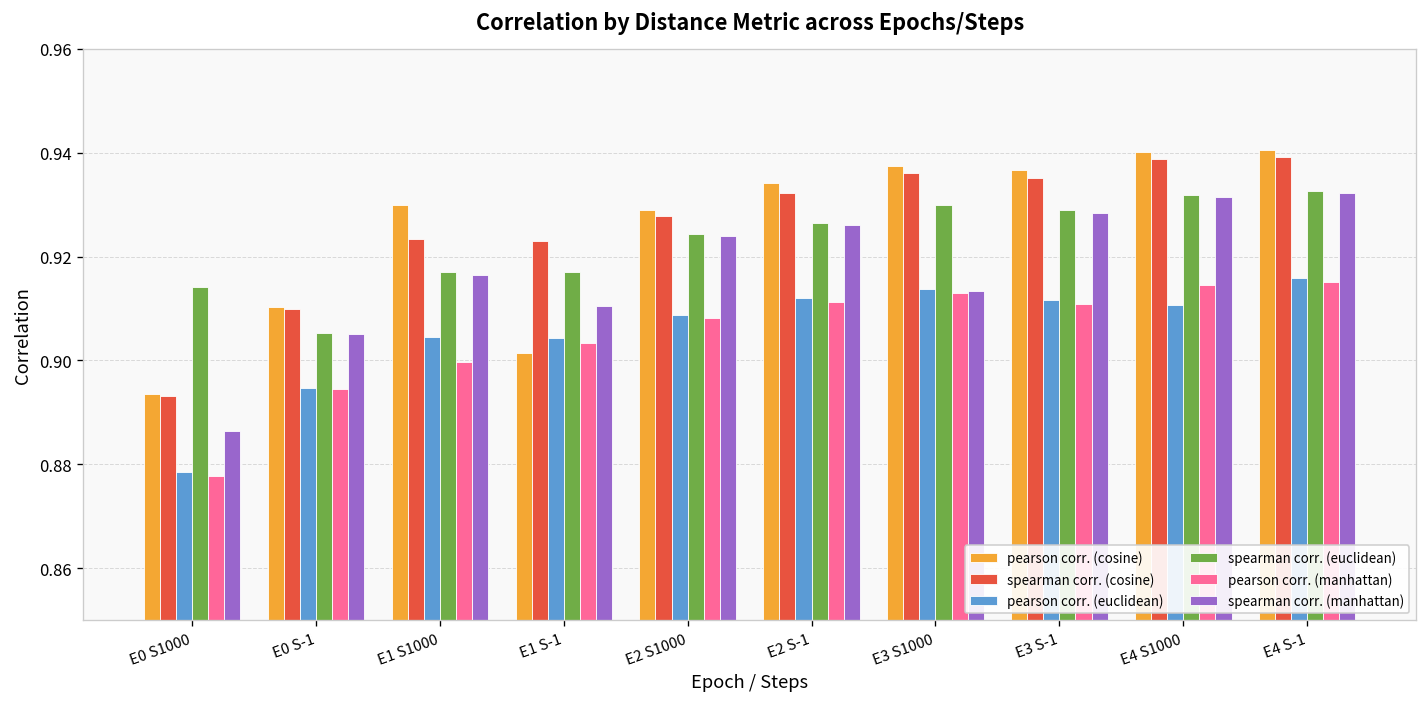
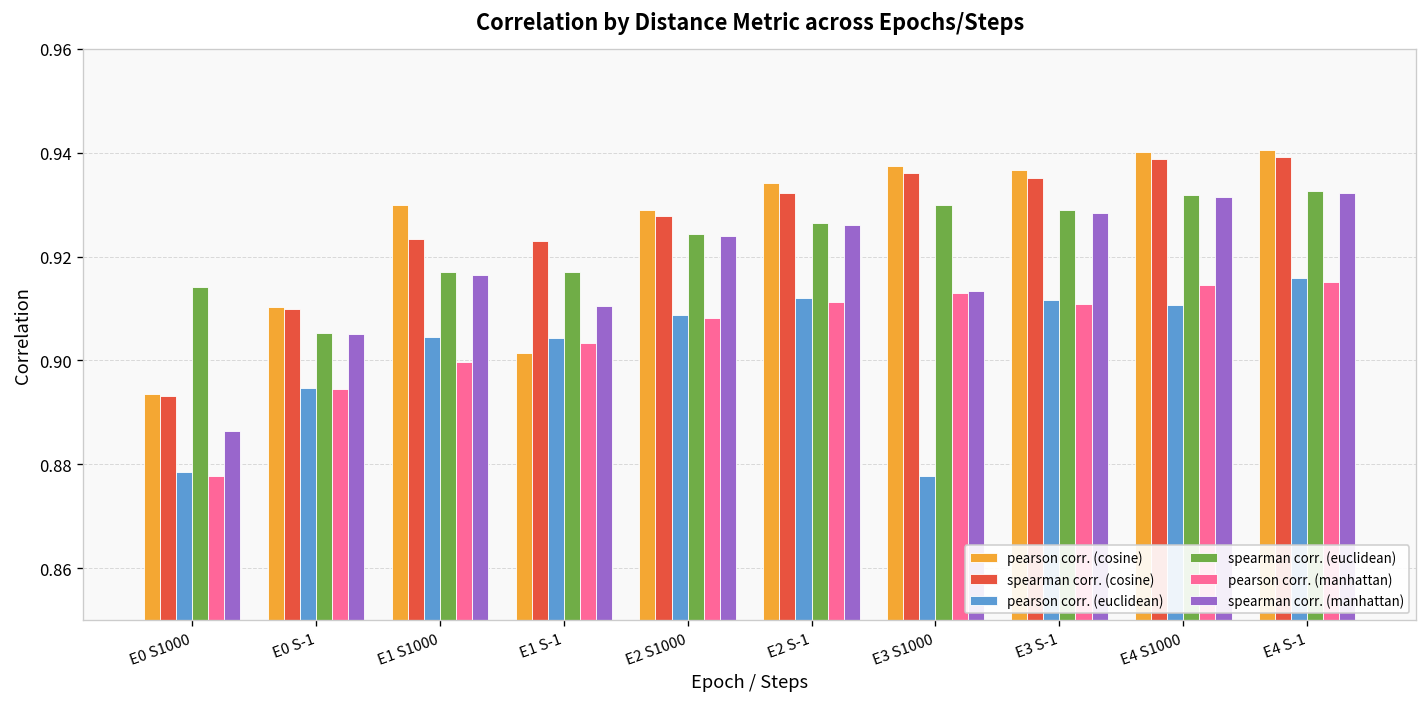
  {
    "pearson corr. (cosine)": {
      "E0 S1000": 0.893,
      "E0 S-1": 0.910,
      "E1 S1000": 0.930,
      "E1 S-1": 0.901,
      "E2 S1000": 0.929,
      "E2 S-1": 0.934,
      "E3 S1000": 0.937,
      "E3 S-1": 0.937,
      "E4 S1000": 0.940,
      "E4 S-1": 0.941
    },
    "spearman corr. (cosine)": {
      "E0 S1000": 0.893,
      "E0 S-1": 0.910,
      "E1 S1000": 0.923,
      "E1 S-1": 0.923,
      "E2 S1000": 0.928,
      "E2 S-1": 0.932,
      "E3 S1000": 0.936,
      "E3 S-1": 0.935,
      "E4 S1000": 0.939,
      "E4 S-1": 0.939
    },
    "pearson corr. (euclidean)": {
      "E0 S1000": 0.879,
      "E0 S-1": 0.895,
      "E1 S1000": 0.905,
      "E1 S-1": 0.904,
      "E2 S1000": 0.909,
      "E2 S-1": 0.912,
-     "E3 S1000": 0.914,
+     "E3 S1000": 0.878,
      "E3 S-1": 0.912,
      "E4 S1000": 0.911,
      "E4 S-1": 0.916
    },
    "spearman corr. (euclidean)": {
      "E0 S1000": 0.914,
      "E0 S-1": 0.905,
      "E1 S1000": 0.917,
      "E1 S-1": 0.917,
      "E2 S1000": 0.924,
      "E2 S-1": 0.927,
      "E3 S1000": 0.930,
      "E3 S-1": 0.929,
      "E4 S1000": 0.932,
      "E4 S-1": 0.933
    },
    "pearson corr. (manhattan)": {
      "E0 S1000": 0.878,
      "E0 S-1": 0.894,
      "E1 S1000": 0.900,
      "E1 S-1": 0.903,
      "E2 S1000": 0.908,
      "E2 S-1": 0.911,
      "E3 S1000": 0.913,
      "E3 S-1": 0.911,
      "E4 S1000": 0.914,
      "E4 S-1": 0.915
    },
    "spearman corr. (manhattan)": {
      "E0 S1000": 0.886,
      "E0 S-1": 0.905,
      "E1 S1000": 0.917,
      "E1 S-1": 0.911,
      "E2 S1000": 0.924,
      "E2 S-1": 0.926,
      "E3 S1000": 0.913,
      "E3 S-1": 0.928,
      "E4 S1000": 0.932,
      "E4 S-1": 0.932
    }
  }
